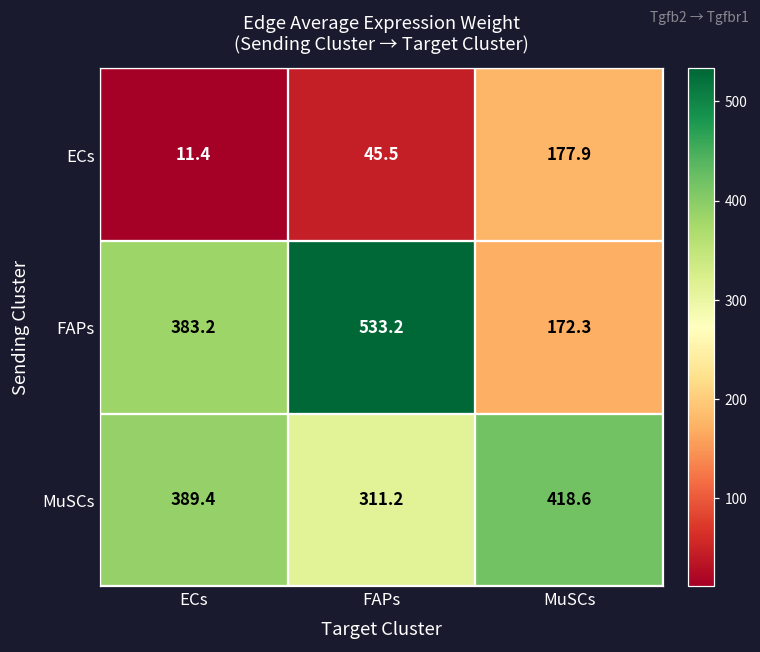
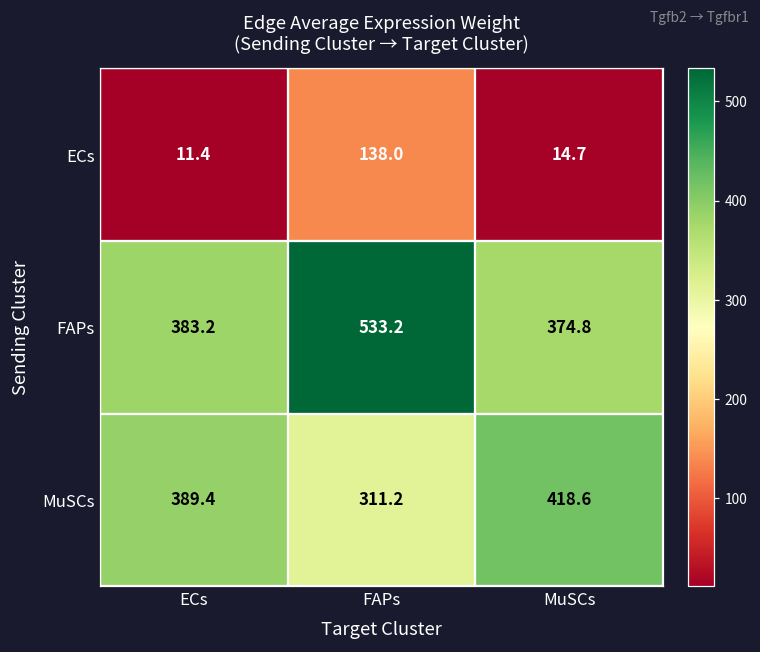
  {
    "ECs": {
      "ECs": 11.4,
-     "FAPs": 45.5,
-     "MuSCs": 177.9
+     "FAPs": 138.0,
+     "MuSCs": 14.7
    },
    "FAPs": {
      "ECs": 383.2,
      "FAPs": 533.2,
-     "MuSCs": 172.3
+     "MuSCs": 374.8
    },
    "MuSCs": {
      "ECs": 389.4,
      "FAPs": 311.2,
      "MuSCs": 418.6
    }
  }
